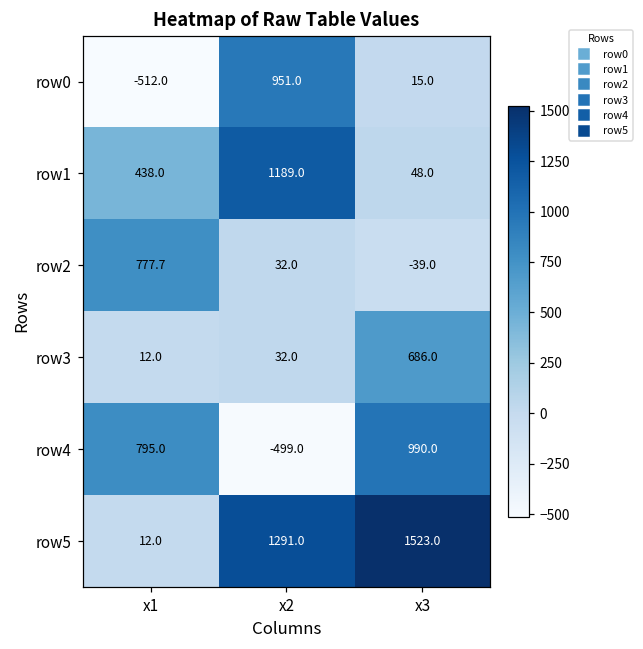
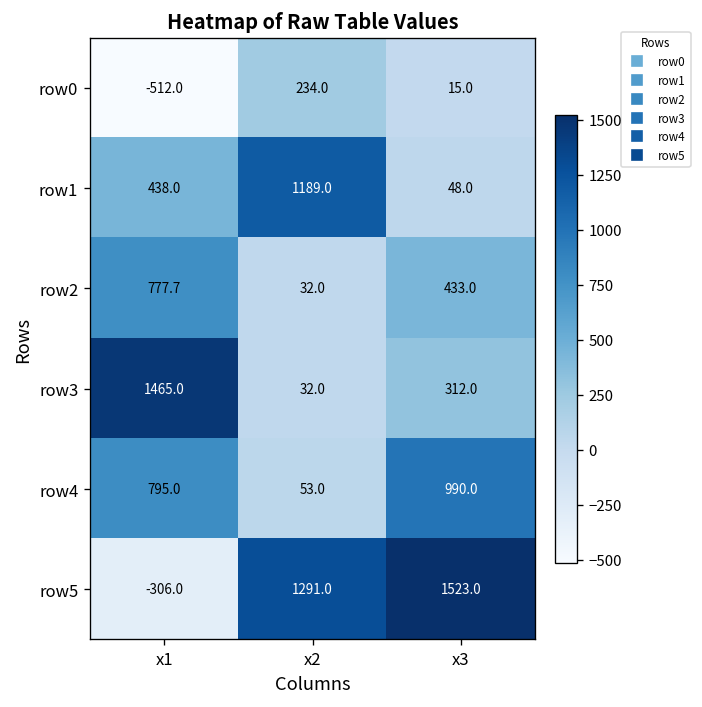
  {
    "row0": {
      "x1": -512.0,
-     "x2": 951.0,
+     "x2": 234.0,
      "x3": 15.0
    },
    "row1": {
      "x1": 438.0,
      "x2": 1189.0,
      "x3": 48.0
    },
    "row2": {
      "x1": 777.7,
      "x2": 32.0,
-     "x3": -39.0
+     "x3": 433.0
    },
    "row3": {
-     "x1": 12.0,
+     "x1": 1465.0,
      "x2": 32.0,
-     "x3": 686.0
+     "x3": 312.0
    },
    "row4": {
      "x1": 795.0,
-     "x2": -499.0,
+     "x2": 53.0,
      "x3": 990.0
    },
    "row5": {
-     "x1": 12.0,
+     "x1": -306.0,
      "x2": 1291.0,
      "x3": 1523.0
    }
  }
